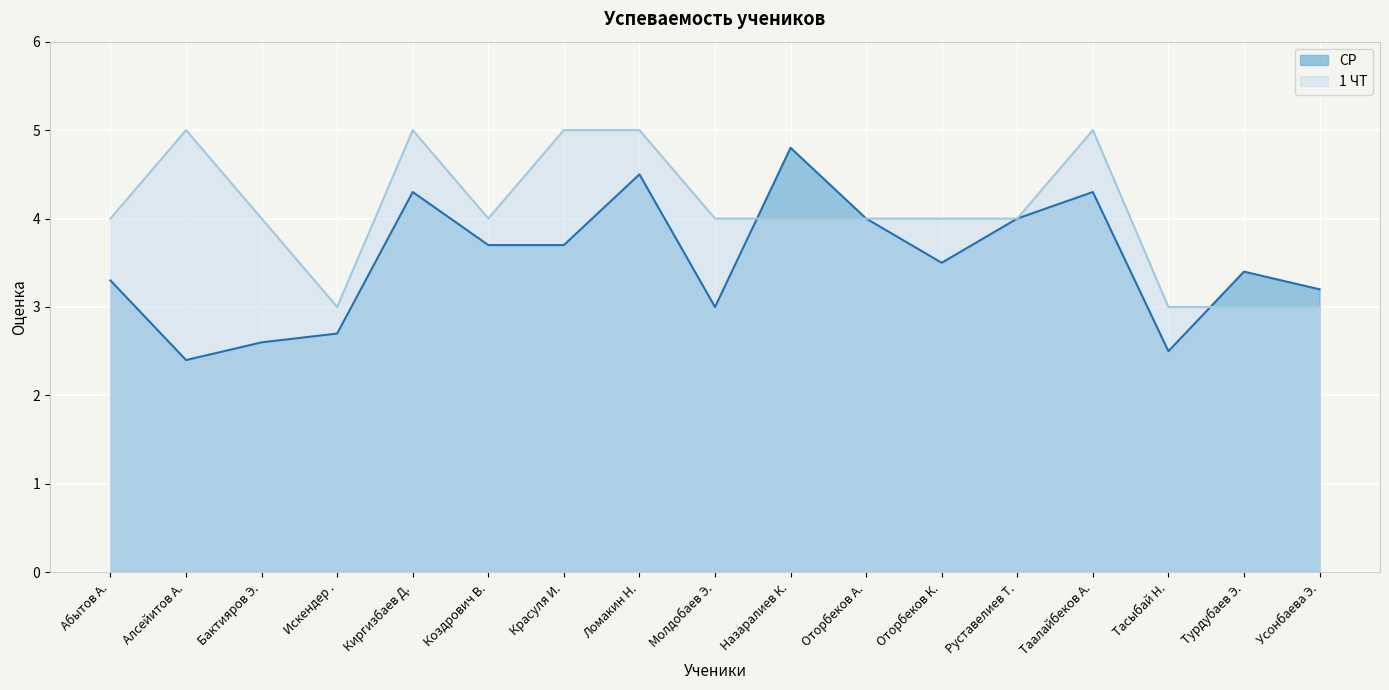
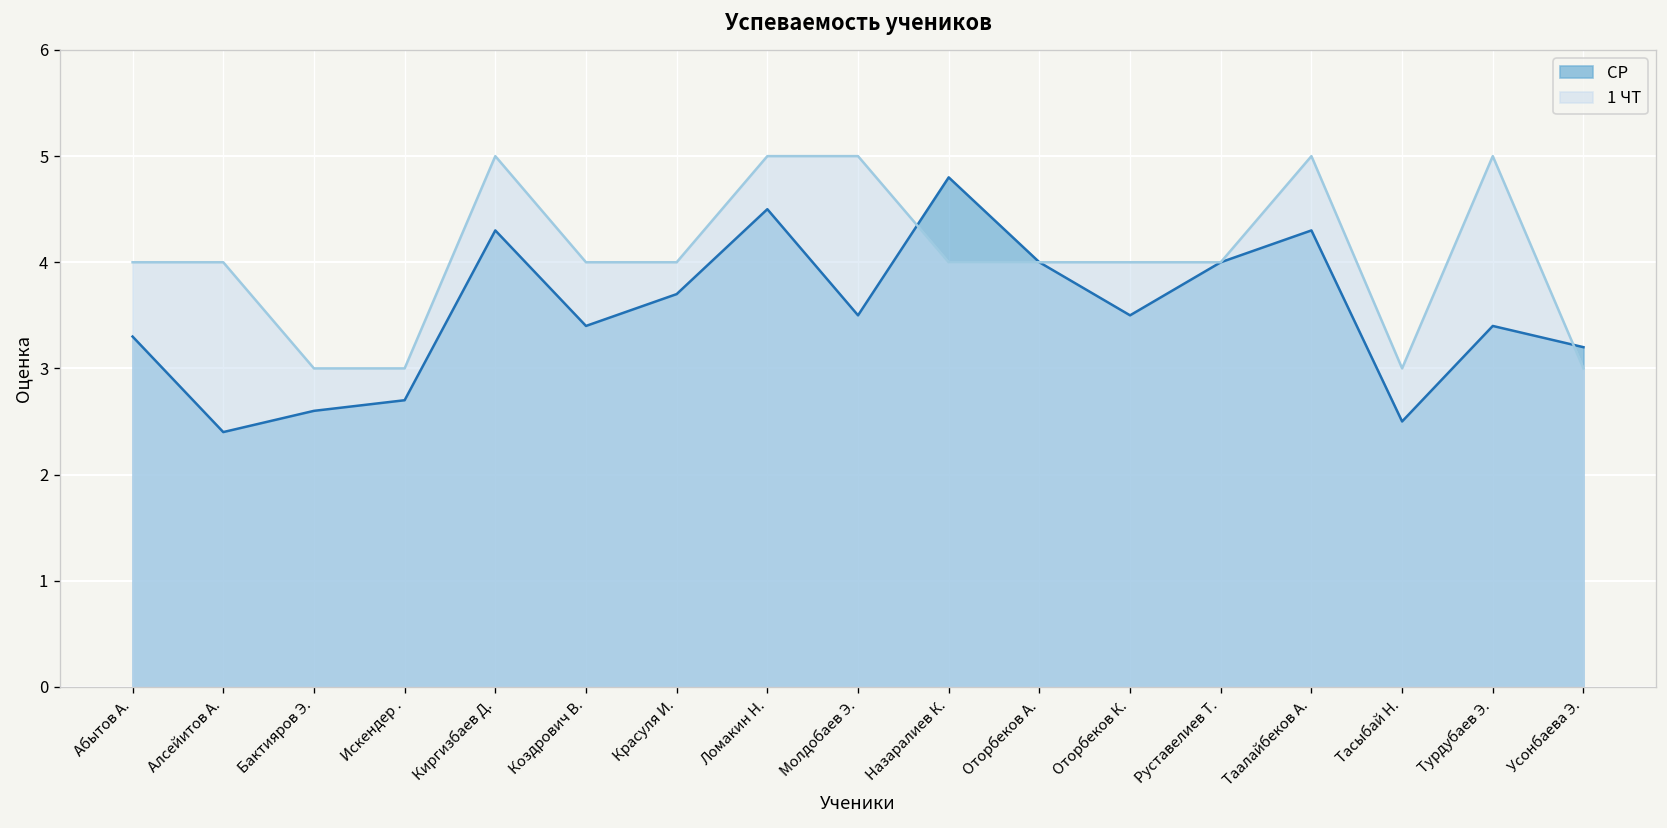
  {
    "СР": {
      "Абытов А.": 3.3,
      "Алсейитов А.": 2.4,
      "Бактияров Э.": 2.6,
      "Искендер .": 2.7,
      "Киргизбаев Д.": 4.3,
-     "Коздрович В.": 3.7,
+     "Коздрович В.": 3.4,
      "Красуля И.": 3.7,
      "Ломакин Н.": 4.5,
-     "Молдобаев Э.": 3.0,
+     "Молдобаев Э.": 3.5,
      "Назаралиев К.": 4.8,
      "Оторбеков К.": 3.5,
      "Таалайбеков А.": 4.3,
      "Тасыбай Н.": 2.5,
      "Турдубаев Э.": 3.4,
      "Усонбаева Э.": 3.2
    },
    "1 ЧТ": {
      "Абытов А.": 4,
-     "Алсейитов А.": 5,
-     "Бактияров Э.": 4,
+     "Алсейитов А.": 4,
+     "Бактияров Э.": 3,
      "Искендер .": 3,
      "Киргизбаев Д.": 5,
      "Коздрович В.": 4,
-     "Красуля И.": 5,
+     "Красуля И.": 4,
      "Ломакин Н.": 5,
-     "Молдобаев Э.": 4,
+     "Молдобаев Э.": 5,
      "Назаралиев К.": 4,
      "Оторбеков К.": 4,
      "Таалайбеков А.": 5,
      "Тасыбай Н.": 3,
-     "Турдубаев Э.": 3,
+     "Турдубаев Э.": 5,
      "Усонбаева Э.": 3
    }
  }
